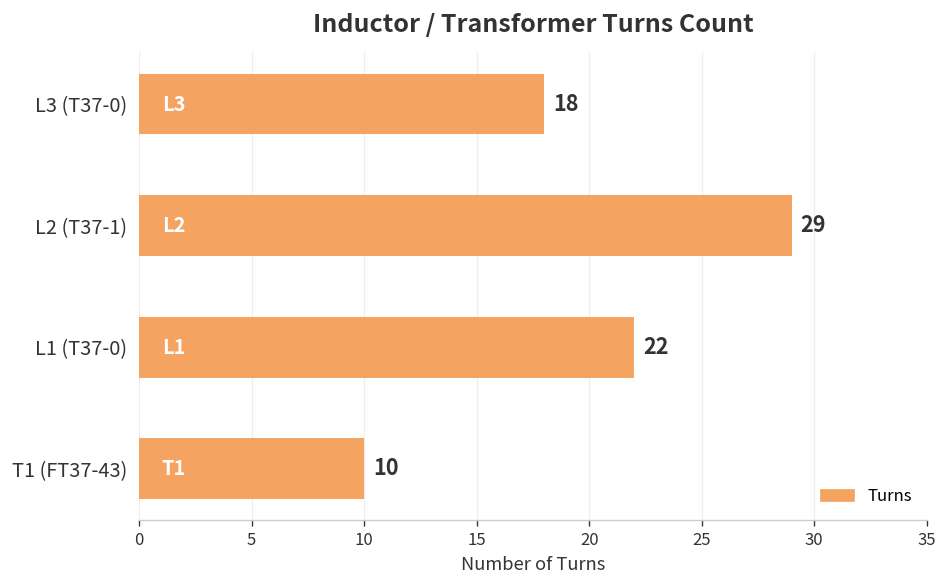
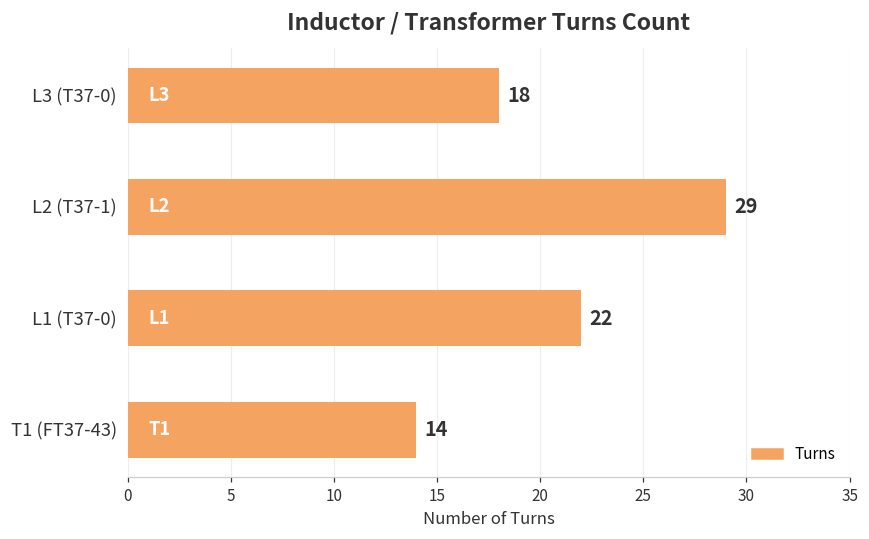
  {
    "L3 (T37-0)": 18,
    "L2 (T37-1)": 29,
    "L1 (T37-0)": 22,
-   "T1 (FT37-43)": 10
+   "T1 (FT37-43)": 14
  }
